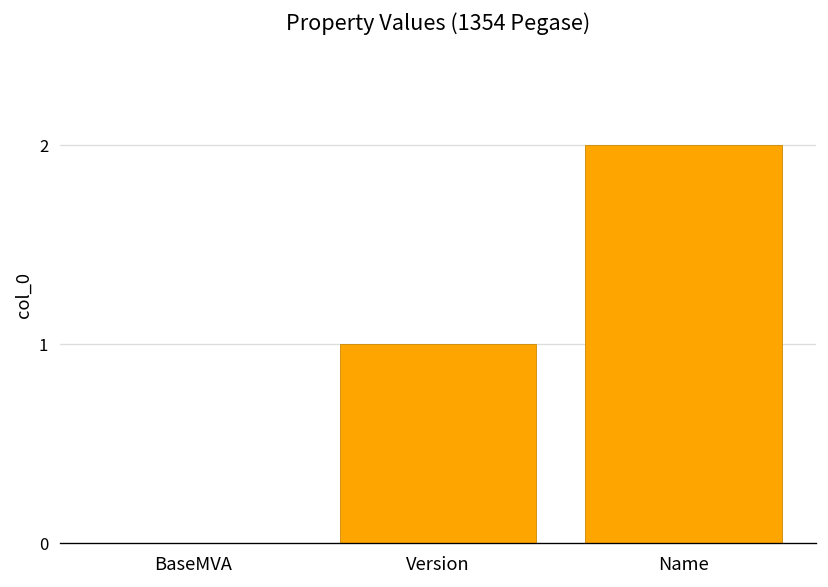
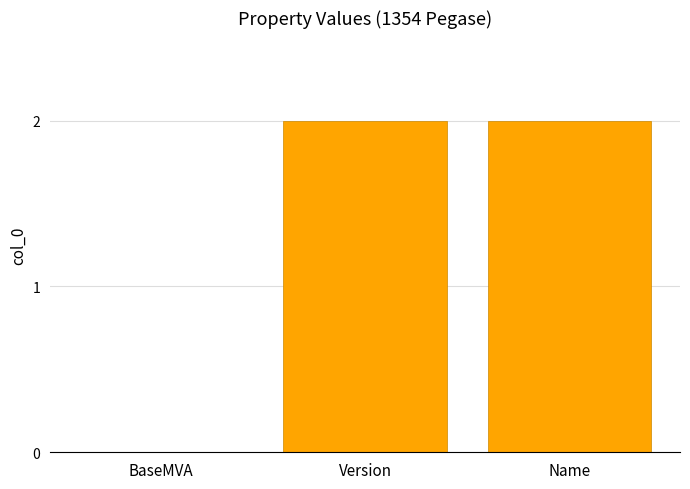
  {
    "BaseMVA": 0,
-   "Version": 1,
+   "Version": 2,
    "Name": 2
  }
